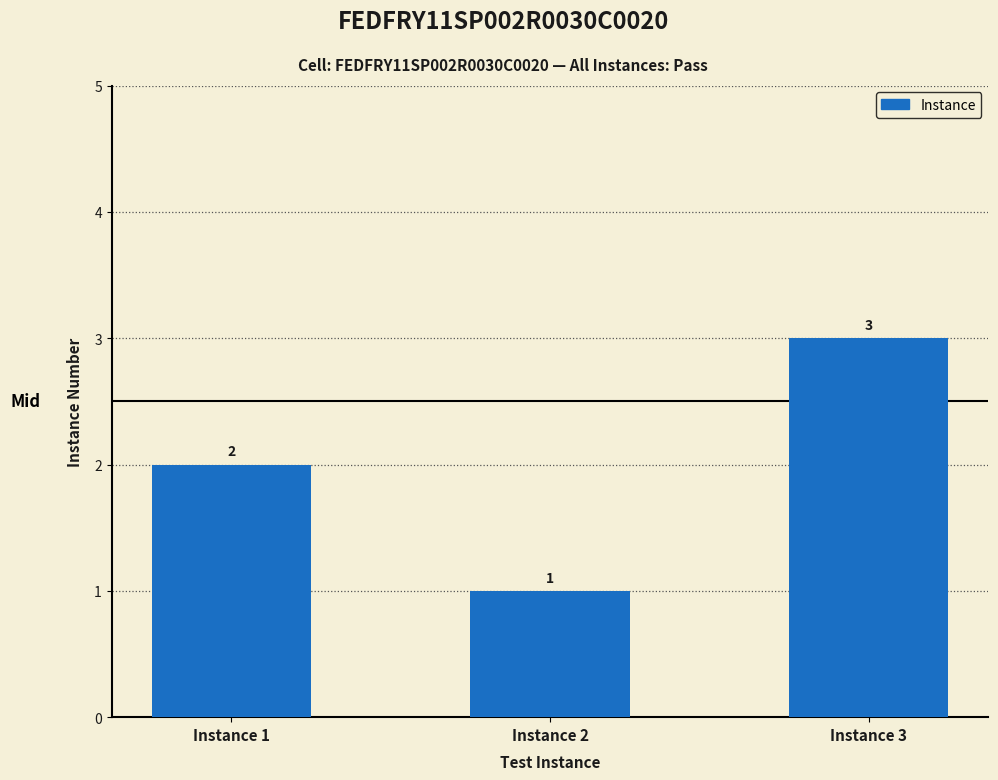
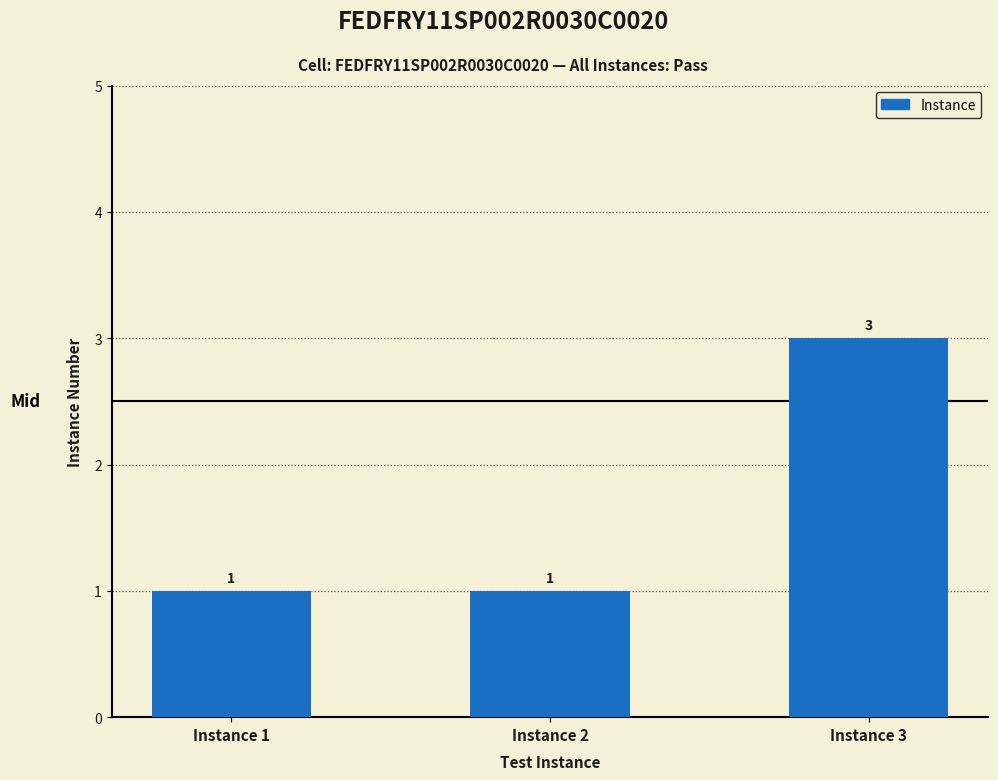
  {
-   "Instance 1": 2,
+   "Instance 1": 1,
    "Instance 2": 1,
    "Instance 3": 3
  }
